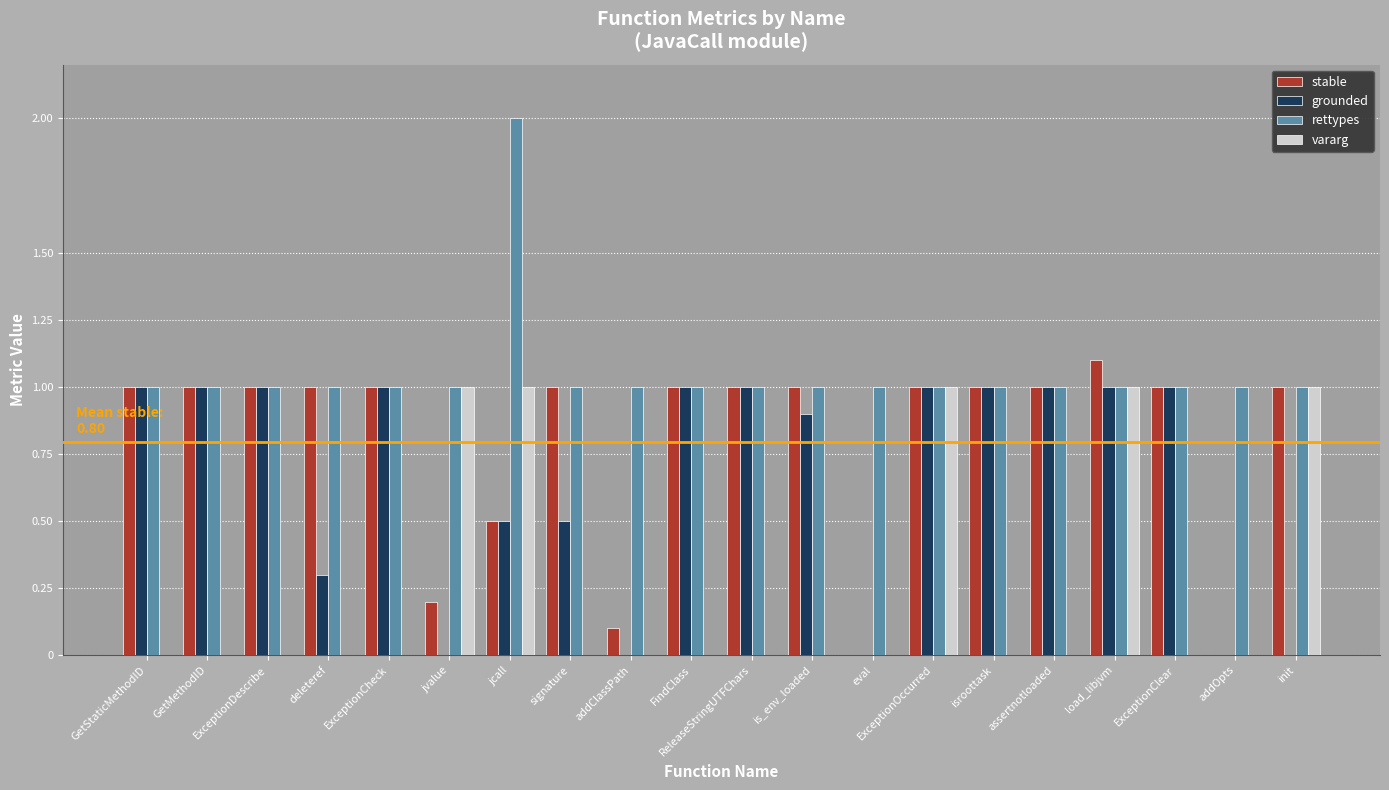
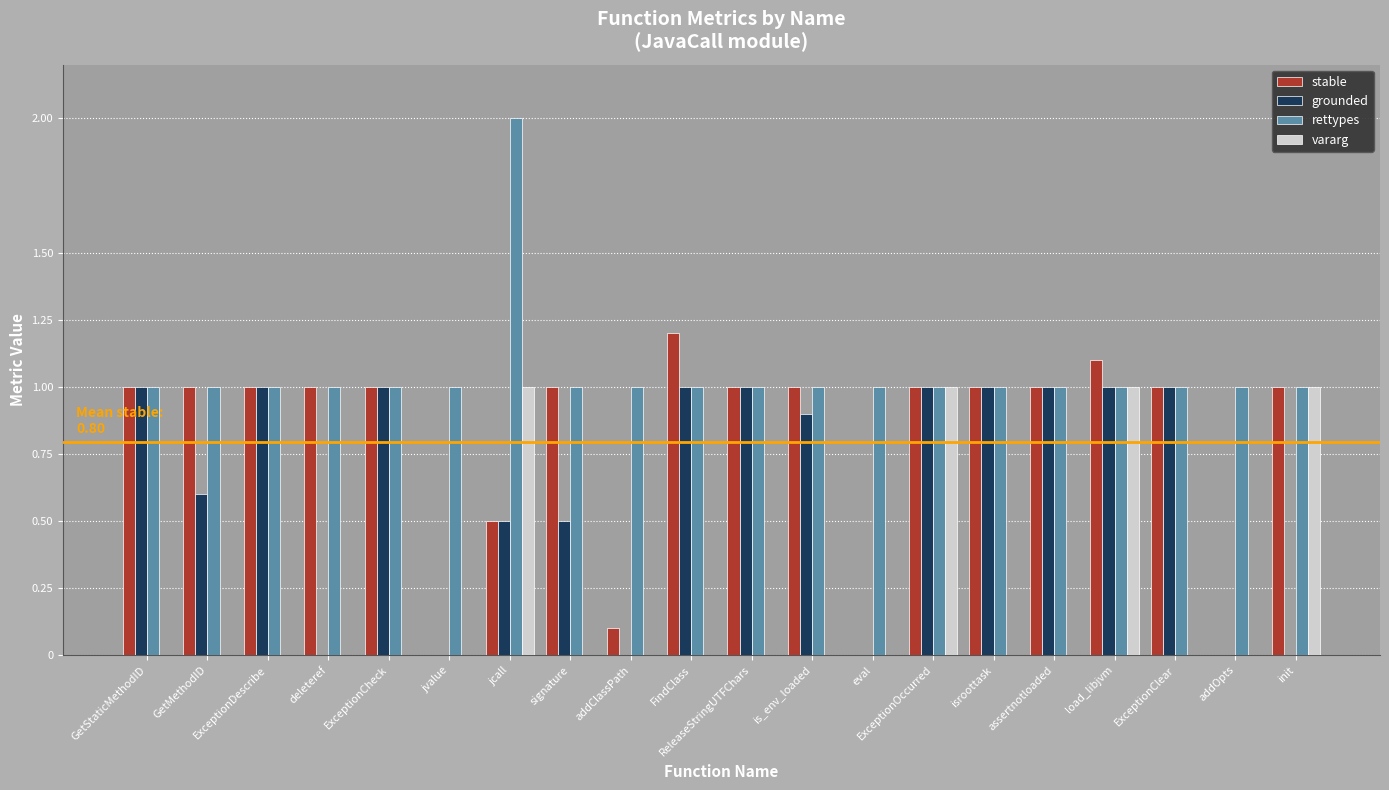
  {
    "stable": {
      "GetMethodID": 1.0,
      "ExceptionDescribe": 1.0,
      "deleteref": 1.0,
      "ExceptionCheck": 1.0,
-     "jvalue": 0.2,
+     "jvalue": 0.0,
      "jcall": 0.5,
      "signature": 1.0,
      "addClassPath": 0.1,
-     "FindClass": 1.0,
+     "FindClass": 1.2,
      "ReleaseStringUTFChars": 1.0,
      "is_env_loaded": 1.0,
      "eval": 0.0,
      "ExceptionOccurred": 1.0,
      "isroottask": 1.0,
      "assertnotloaded": 1.0,
      "load_libjvm": 1.1,
      "ExceptionClear": 1.0,
      "addOpts": 0.0,
      "init": 1.0
    },
    "grounded": {
-     "GetMethodID": 1.0,
+     "GetMethodID": 0.6,
      "ExceptionDescribe": 1.0,
-     "deleteref": 0.3,
+     "deleteref": 0.0,
      "ExceptionCheck": 1.0,
      "jvalue": 0.0,
      "jcall": 0.5,
      "signature": 0.5,
      "addClassPath": 0.0,
      "FindClass": 1.0,
      "ReleaseStringUTFChars": 1.0,
      "is_env_loaded": 0.9,
      "eval": 0.0,
      "ExceptionOccurred": 1.0,
      "isroottask": 1.0,
      "assertnotloaded": 1.0,
      "load_libjvm": 1.0,
      "ExceptionClear": 1.0,
      "addOpts": 0.0,
      "init": 0.0
    },
    "rettypes": {
      "GetMethodID": 1.0,
      "ExceptionDescribe": 1.0,
      "deleteref": 1.0,
      "ExceptionCheck": 1.0,
      "jvalue": 1.0,
      "jcall": 2.0,
      "signature": 1.0,
      "addClassPath": 1.0,
      "FindClass": 1.0,
      "ReleaseStringUTFChars": 1.0,
      "is_env_loaded": 1.0,
      "eval": 1.0,
      "ExceptionOccurred": 1.0,
      "isroottask": 1.0,
      "assertnotloaded": 1.0,
      "load_libjvm": 1.0,
      "ExceptionClear": 1.0,
      "addOpts": 1.0,
      "init": 1.0
    },
    "vararg": {
      "GetStaticMethodID": 0,
      "GetMethodID": 0,
      "ExceptionDescribe": 0,
      "deleteref": 0,
      "ExceptionCheck": 0,
-     "jvalue": 1,
+     "jvalue": 0,
      "jcall": 1,
      "signature": 0,
      "addClassPath": 0,
      "FindClass": 0,
      "ReleaseStringUTFChars": 0,
      "is_env_loaded": 0,
      "eval": 0,
      "ExceptionOccurred": 1,
      "isroottask": 0,
      "assertnotloaded": 0,
      "load_libjvm": 1,
      "ExceptionClear": 0,
      "addOpts": 0,
      "init": 1
    }
  }
